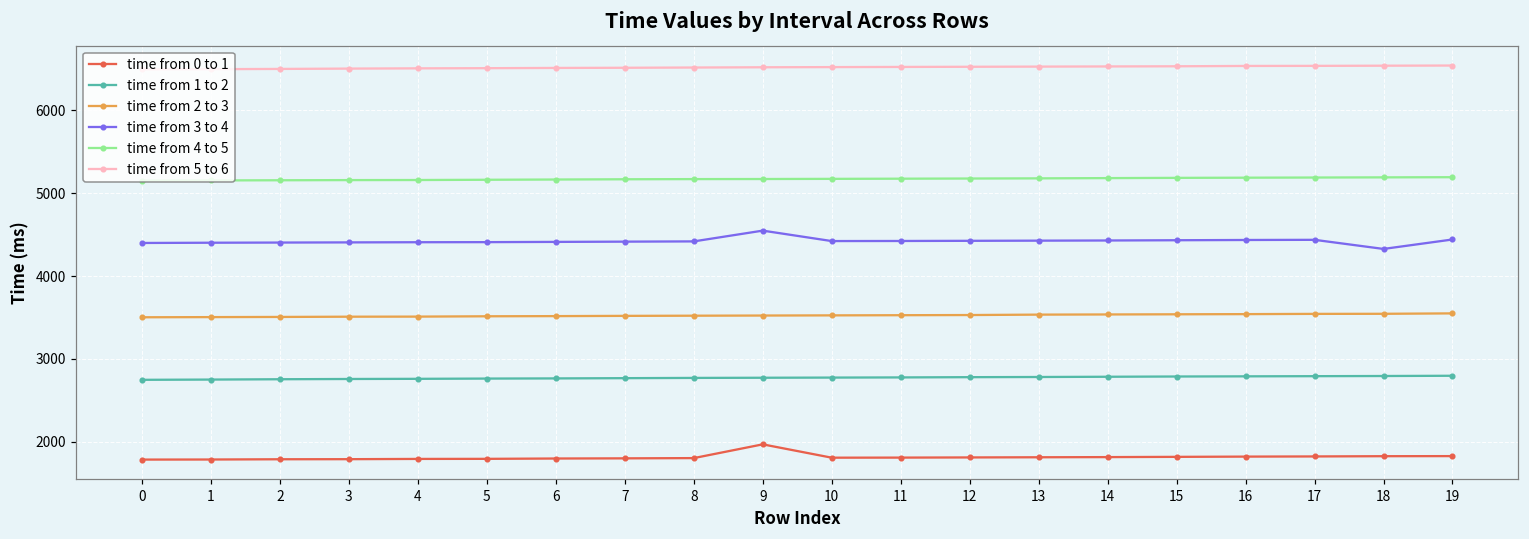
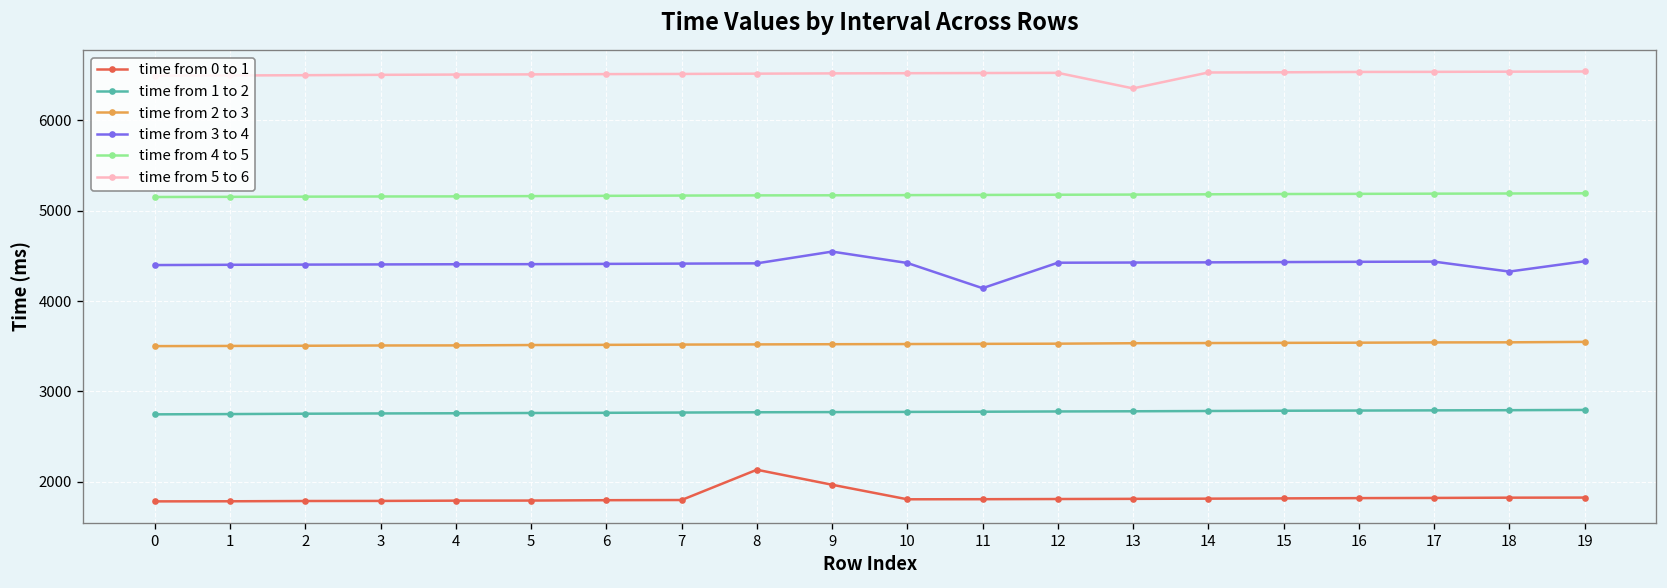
  {
    "time from 0 to 1": {
      "0": 1800,
      "1": 1800,
      "2": 1800,
      "3": 1800,
      "4": 1800,
      "5": 1800,
      "6": 1800,
      "7": 1800,
-     "8": 1800,
+     "8": 2100,
      "9": 2000,
      "10": 1800,
      "11": 1800,
      "12": 1800,
      "13": 1800,
      "14": 1800,
      "15": 1800,
      "16": 1800,
      "17": 1800,
      "18": 1800,
      "19": 1800
    },
    "time from 1 to 2": {
      "0": 2700,
      "1": 2800,
      "2": 2800,
      "3": 2800,
      "4": 2800,
      "5": 2800,
      "6": 2800,
      "7": 2800,
      "8": 2800,
      "9": 2800,
      "10": 2800,
      "11": 2800,
      "12": 2800,
      "13": 2800,
      "14": 2800,
      "15": 2800,
      "16": 2800,
      "17": 2800,
      "18": 2800,
      "19": 2800
    },
    "time from 2 to 3": {
      "0": 3500,
      "1": 3500,
      "2": 3500,
      "3": 3500,
      "4": 3500,
      "5": 3500,
      "6": 3500,
      "7": 3500,
      "8": 3500,
      "9": 3500,
      "10": 3500,
      "11": 3500,
      "12": 3500,
      "13": 3500,
      "14": 3500,
      "15": 3500,
      "16": 3500,
      "17": 3500,
      "18": 3500,
      "19": 3500
    },
    "time from 3 to 4": {
      "0": 4400,
      "1": 4400,
      "2": 4400,
      "3": 4400,
      "4": 4400,
      "5": 4400,
      "6": 4400,
      "7": 4400,
      "8": 4400,
      "9": 4500,
      "10": 4400,
-     "11": 4400,
+     "11": 4100,
      "12": 4400,
      "13": 4400,
      "14": 4400,
      "15": 4400,
      "16": 4400,
      "17": 4400,
      "18": 4300,
      "19": 4400
    },
    "time from 4 to 5": {
      "2": 5200,
      "3": 5200,
      "4": 5200,
      "5": 5200,
      "6": 5200,
      "7": 5200,
      "8": 5200,
      "9": 5200,
      "10": 5200,
      "11": 5200,
      "12": 5200,
      "13": 5200,
      "14": 5200,
      "15": 5200,
      "16": 5200,
      "17": 5200,
      "18": 5200,
      "19": 5200
    },
    "time from 5 to 6": {
      "2": 6500,
      "3": 6500,
      "4": 6500,
      "5": 6500,
      "6": 6500,
      "7": 6500,
      "8": 6500,
      "9": 6500,
      "10": 6500,
      "11": 6500,
      "12": 6500,
-     "13": 6500,
+     "13": 6400,
      "14": 6500,
      "15": 6500,
      "16": 6500,
      "17": 6500,
      "18": 6500,
      "19": 6500
    }
  }
